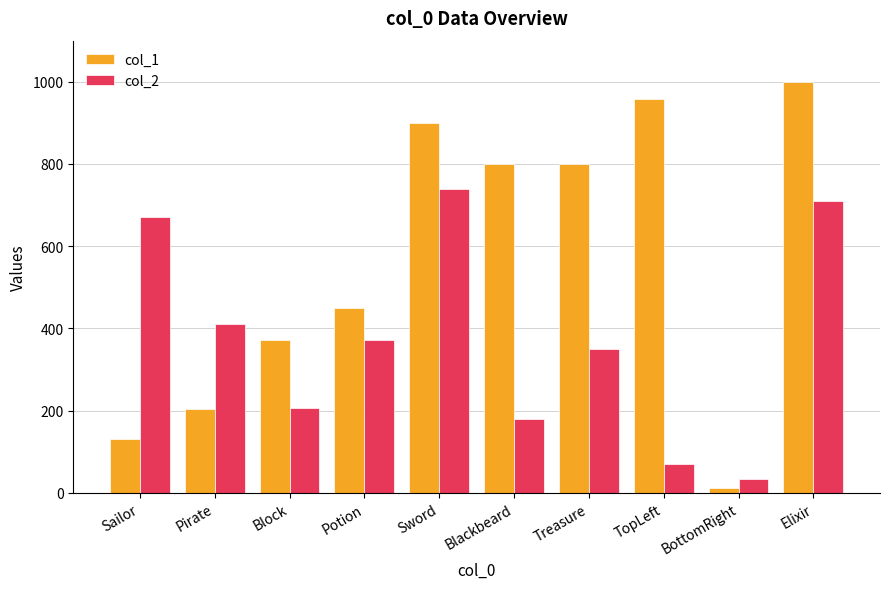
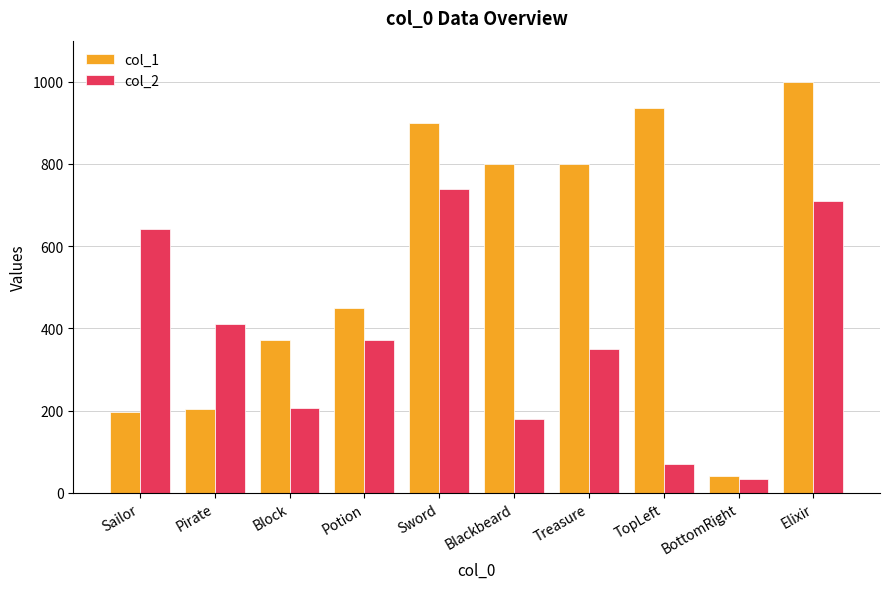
  {
    "col_1": {
-     "Sailor": 130,
+     "Sailor": 200,
      "Pirate": 200,
      "Block": 370,
      "Potion": 450,
      "Sword": 900,
      "Blackbeard": 800,
      "Treasure": 800,
-     "TopLeft": 960,
-     "BottomRight": 10,
+     "TopLeft": 940,
+     "BottomRight": 40,
      "Elixir": 1000
    },
    "col_2": {
-     "Sailor": 670,
+     "Sailor": 640,
      "Pirate": 410,
      "Block": 210,
      "Potion": 370,
      "Sword": 740,
      "Blackbeard": 180,
      "Treasure": 350,
      "TopLeft": 70,
      "BottomRight": 30,
      "Elixir": 710
    }
  }
